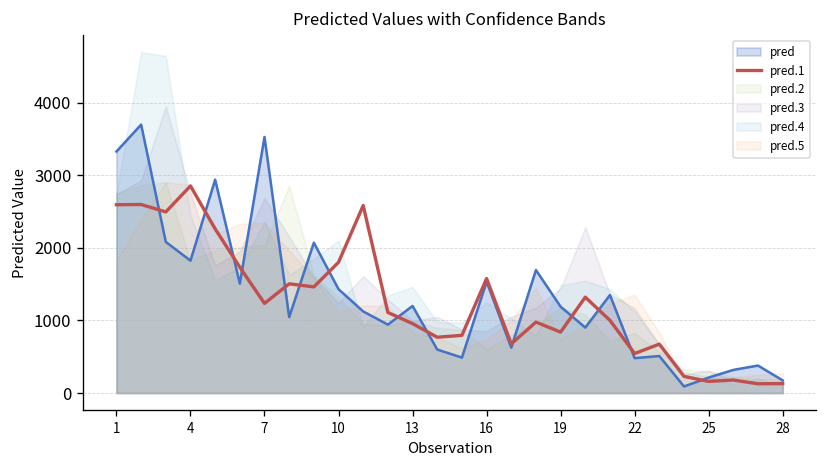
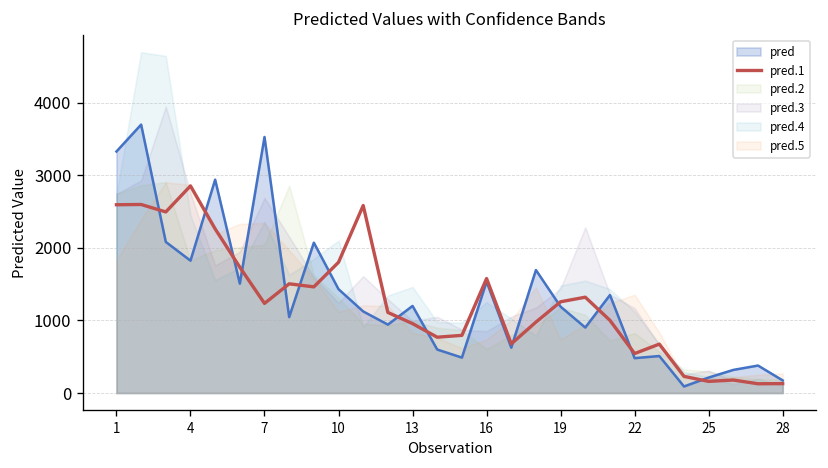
  {
    "pred.1": {
      "1": 2600,
      "7": 1200,
      "10": 1800,
      "16": 1600,
-     "19": 800,
+     "19": 1300,
      "22": 500
    }
  }
